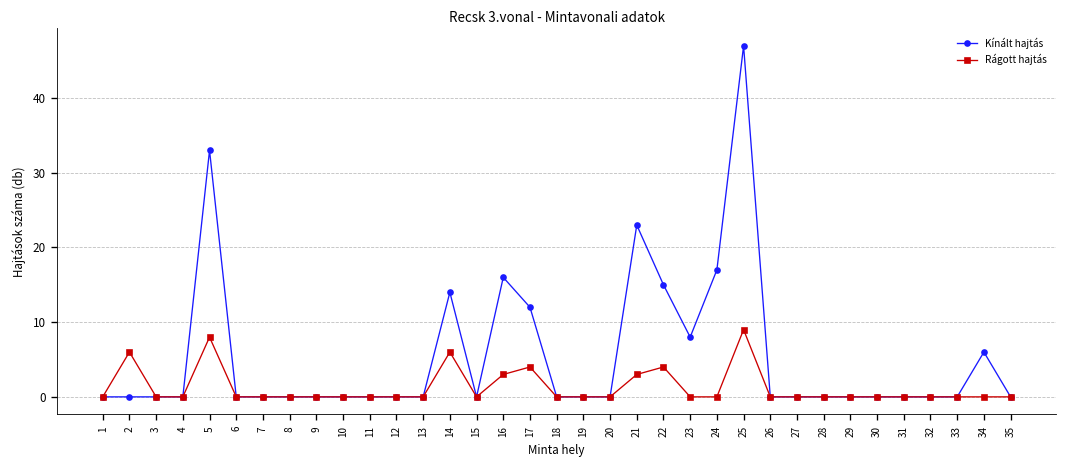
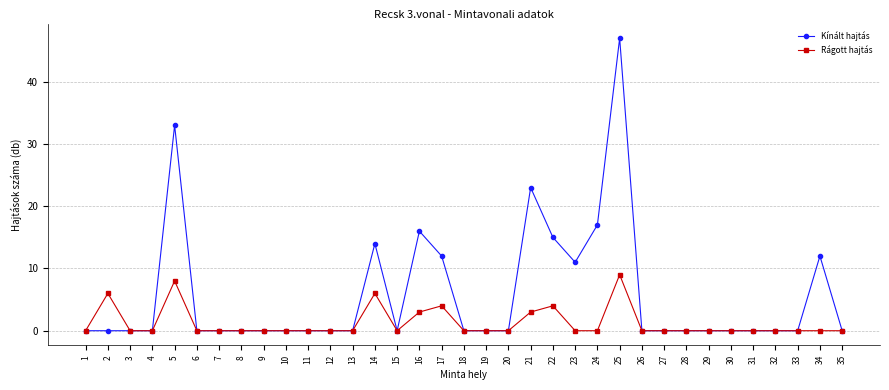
  {
    "Kínált hajtás": {
      "2": 0,
      "5": 33,
      "14": 14,
      "16": 16,
      "17": 12,
      "21": 23,
      "22": 15,
-     "23": 8,
+     "23": 11,
      "24": 17,
      "25": 47,
-     "34": 6
+     "34": 12
    },
    "Rágott hajtás": {
      "2": 6,
      "5": 8,
      "14": 6,
      "16": 3,
      "17": 4,
      "21": 3,
      "22": 4,
      "23": 0,
      "24": 0,
      "25": 9,
      "34": 0
    }
  }
